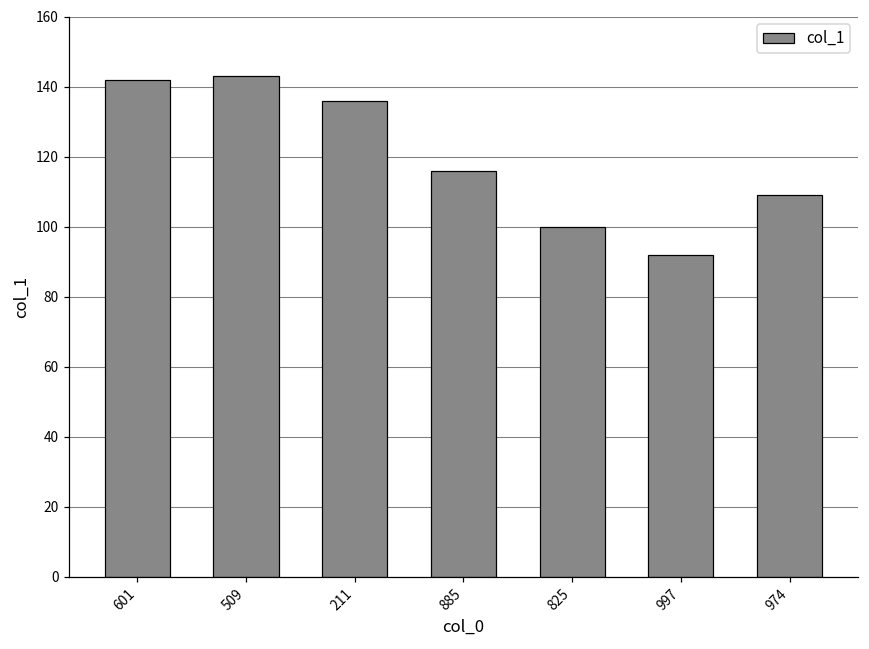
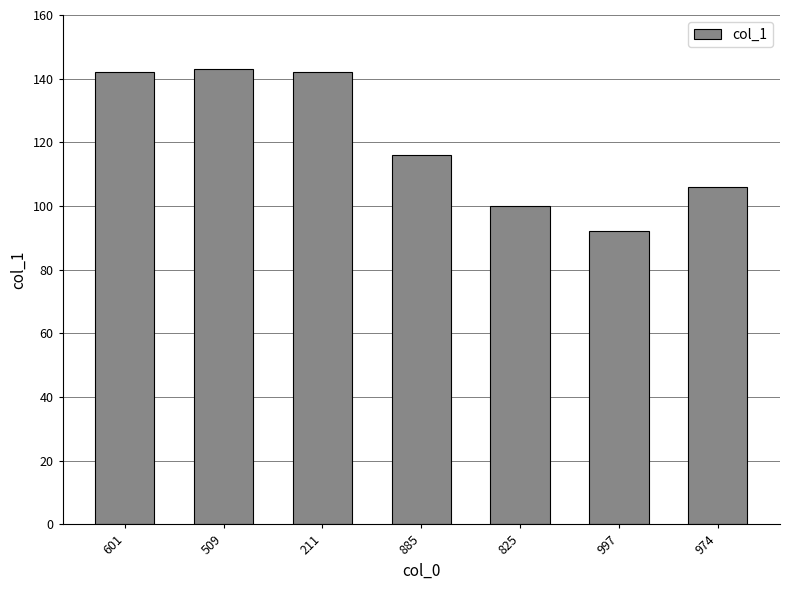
  {
    "601": 142,
    "509": 143,
-   "211": 136,
+   "211": 142,
    "885": 116,
    "825": 100,
    "997": 92,
-   "974": 109
+   "974": 106
  }
